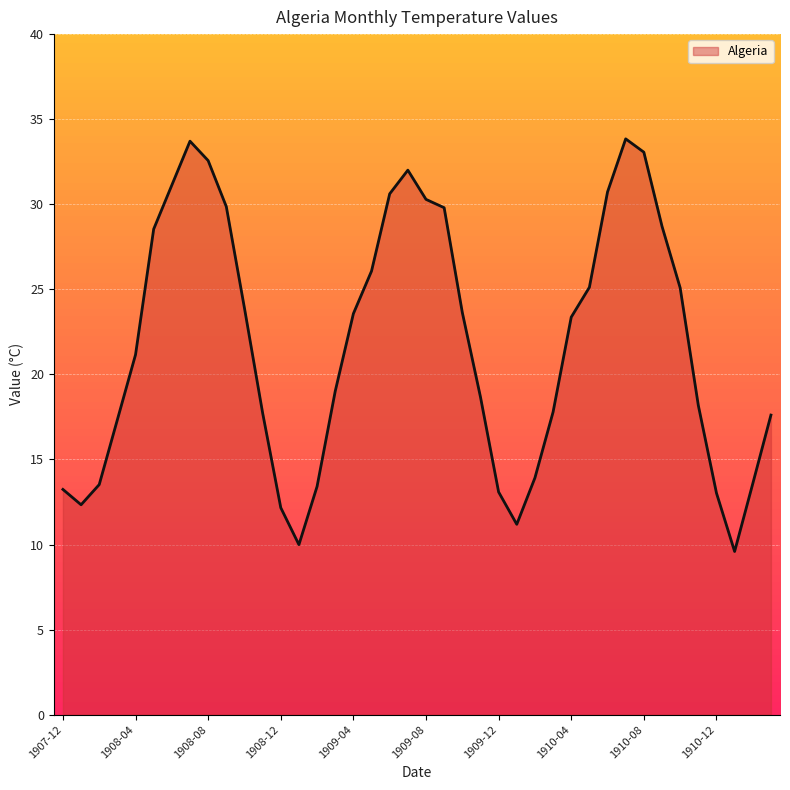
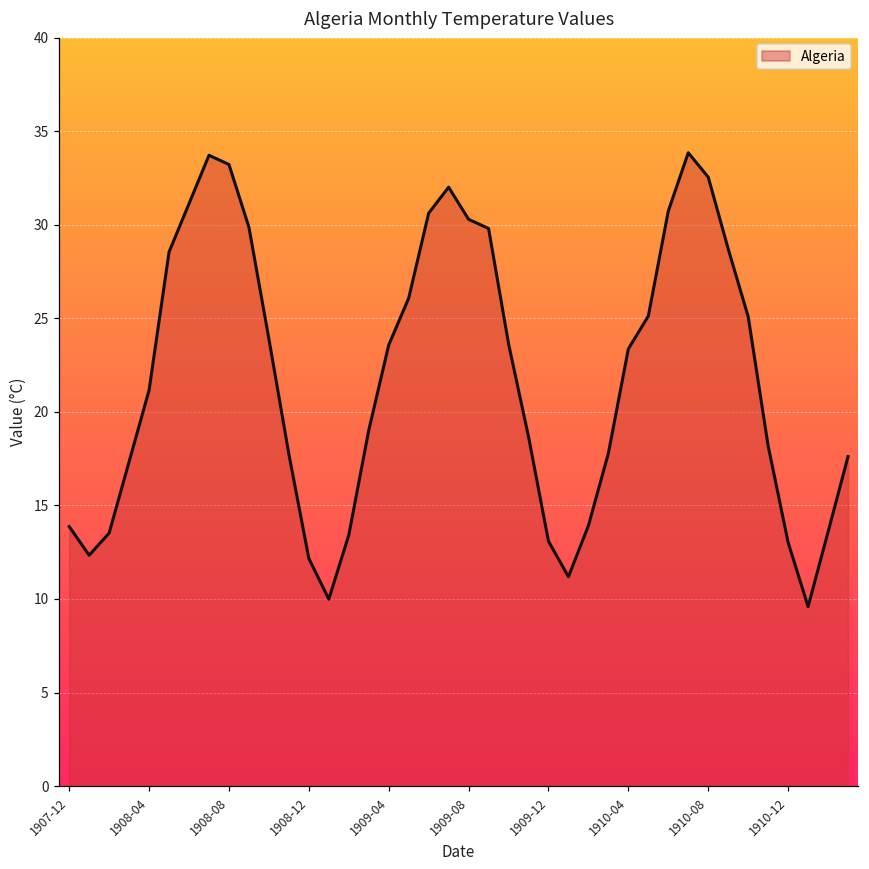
  {
-   "1907-12": 13.2,
+   "1907-12": 13.9,
    "1908-04": 21.2,
-   "1908-08": 32.6,
+   "1908-08": 33.2,
    "1908-12": 12.2,
    "1909-04": 23.6,
    "1909-08": 30.3,
    "1909-12": 13.1,
    "1910-04": 23.4,
-   "1910-08": 33.1,
+   "1910-08": 32.5,
    "1910-12": 13.0
  }
